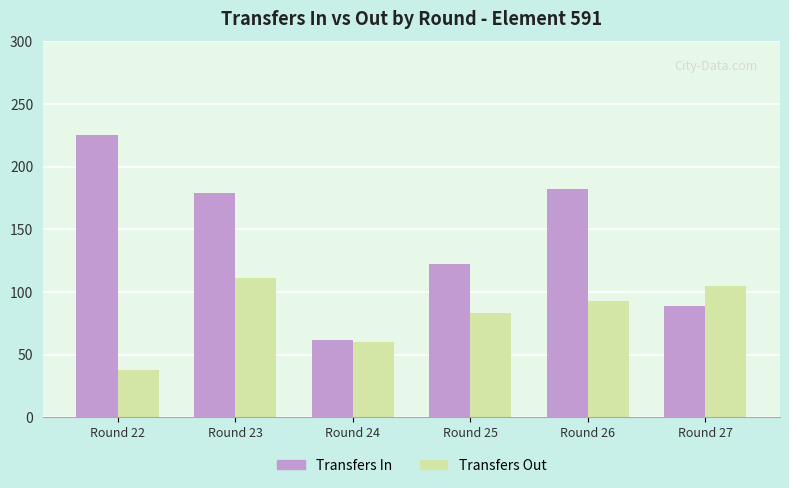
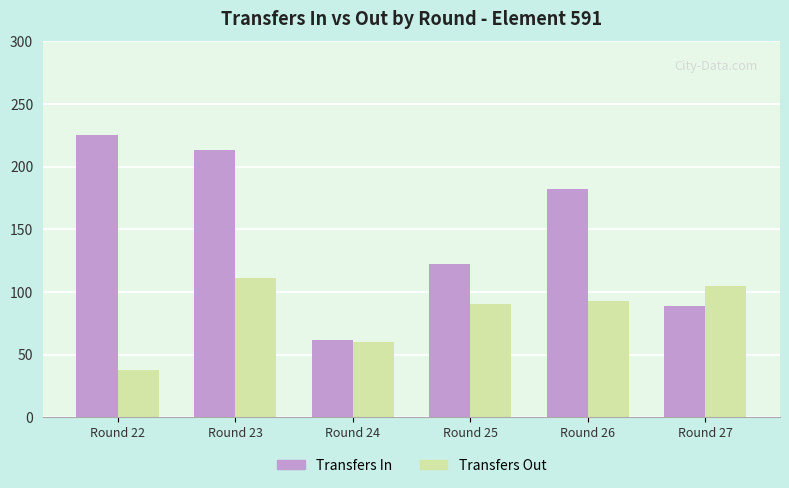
  {
    "Transfers In": {
      "Round 22": 225,
-     "Round 23": 179,
+     "Round 23": 213,
      "Round 24": 62,
      "Round 25": 122,
      "Round 26": 182,
      "Round 27": 89
    },
    "Transfers Out": {
      "Round 22": 38,
      "Round 23": 111,
      "Round 24": 60,
-     "Round 25": 83,
+     "Round 25": 90,
      "Round 26": 93,
      "Round 27": 105
    }
  }
